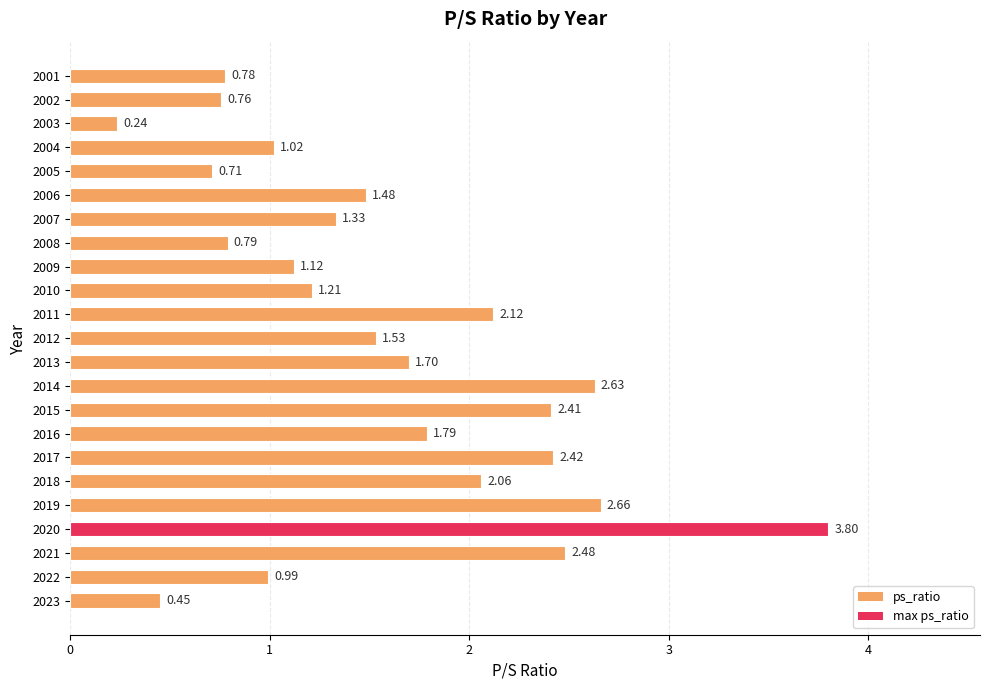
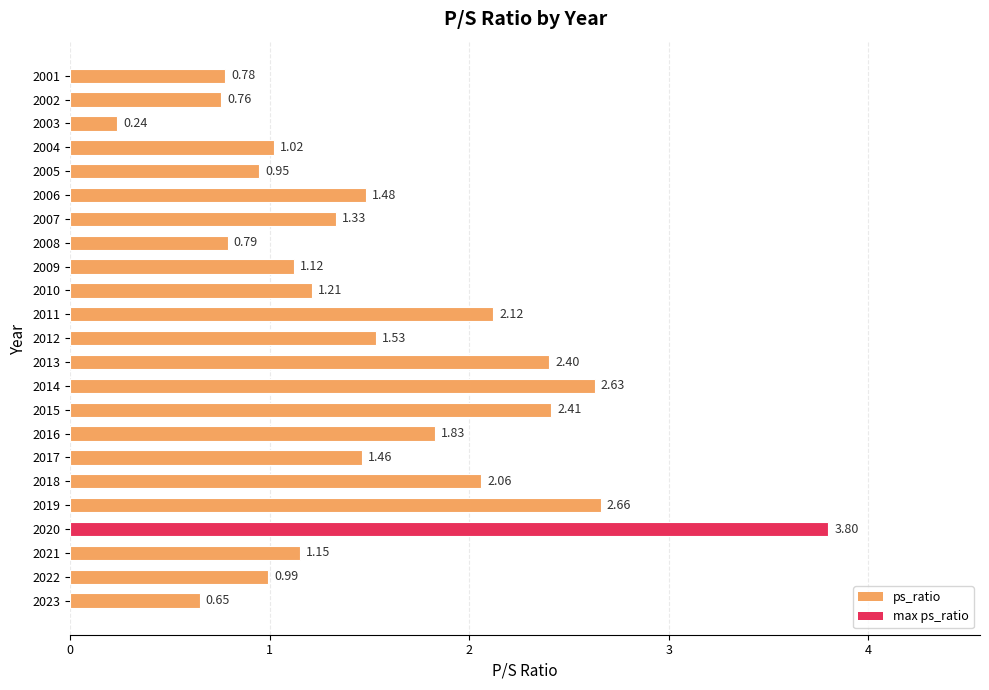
  {
    "2001": 0.78,
    "2002": 0.76,
    "2003": 0.24,
    "2004": 1.02,
-   "2005": 0.71,
+   "2005": 0.95,
    "2006": 1.48,
    "2007": 1.33,
    "2008": 0.79,
    "2009": 1.12,
    "2010": 1.21,
    "2011": 2.12,
    "2012": 1.53,
-   "2013": 1.70,
+   "2013": 2.40,
    "2014": 2.63,
    "2015": 2.41,
-   "2016": 1.79,
-   "2017": 2.42,
+   "2016": 1.83,
+   "2017": 1.46,
    "2018": 2.06,
    "2019": 2.66,
    "2020": 3.80,
-   "2021": 2.48,
+   "2021": 1.15,
    "2022": 0.99,
-   "2023": 0.45
+   "2023": 0.65
  }
